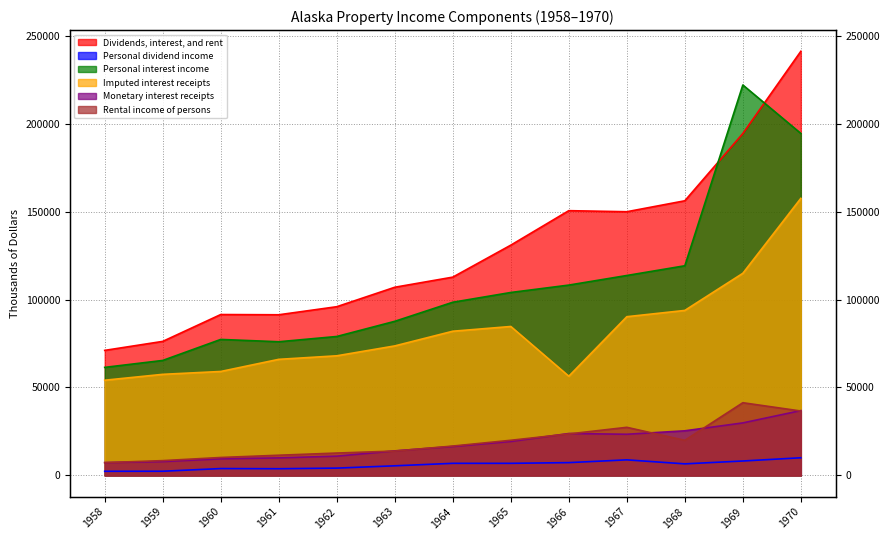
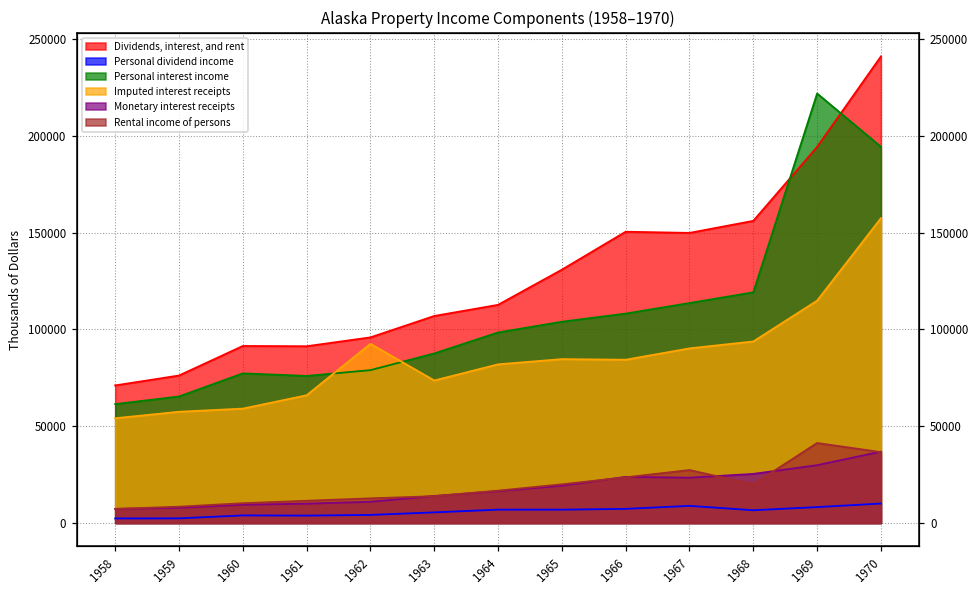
  {
    "Dividends, interest, and rent": {
      "1958": 71000,
      "1959": 76000,
      "1960": 91000,
      "1961": 91000,
      "1962": 96000,
      "1963": 107000,
      "1964": 113000,
      "1965": 131000,
      "1966": 150000,
      "1967": 150000,
      "1968": 156000,
      "1969": 194000,
      "1970": 241000
    },
    "Personal dividend income": {
      "1958": 2000,
      "1959": 2000,
      "1960": 4000,
      "1961": 4000,
      "1962": 4000,
      "1963": 5000,
      "1964": 7000,
      "1965": 7000,
      "1966": 7000,
      "1967": 9000,
      "1968": 7000,
      "1969": 8000,
      "1970": 10000
    },
    "Personal interest income": {
      "1958": 61000,
      "1959": 65000,
      "1960": 77000,
      "1961": 76000,
      "1962": 79000,
      "1963": 88000,
      "1964": 98000,
      "1965": 104000,
      "1966": 108000,
      "1967": 114000,
      "1968": 119000,
      "1969": 222000,
      "1970": 194000
    },
    "Imputed interest receipts": {
      "1958": 54000,
      "1959": 57000,
      "1960": 59000,
      "1961": 66000,
-     "1962": 68000,
+     "1962": 93000,
      "1963": 74000,
      "1964": 82000,
      "1965": 85000,
-     "1966": 56000,
+     "1966": 84000,
      "1967": 90000,
      "1968": 94000,
      "1969": 115000,
      "1970": 157000
    },
    "Monetary interest receipts": {
      "1961": 10000,
      "1962": 11000,
      "1967": 23000,
      "1968": 25000,
      "1969": 30000
    },
    "Rental income of persons": {
      "1961": 12000,
      "1962": 13000,
      "1967": 27000,
      "1968": 20000,
      "1969": 41000
    }
  }
